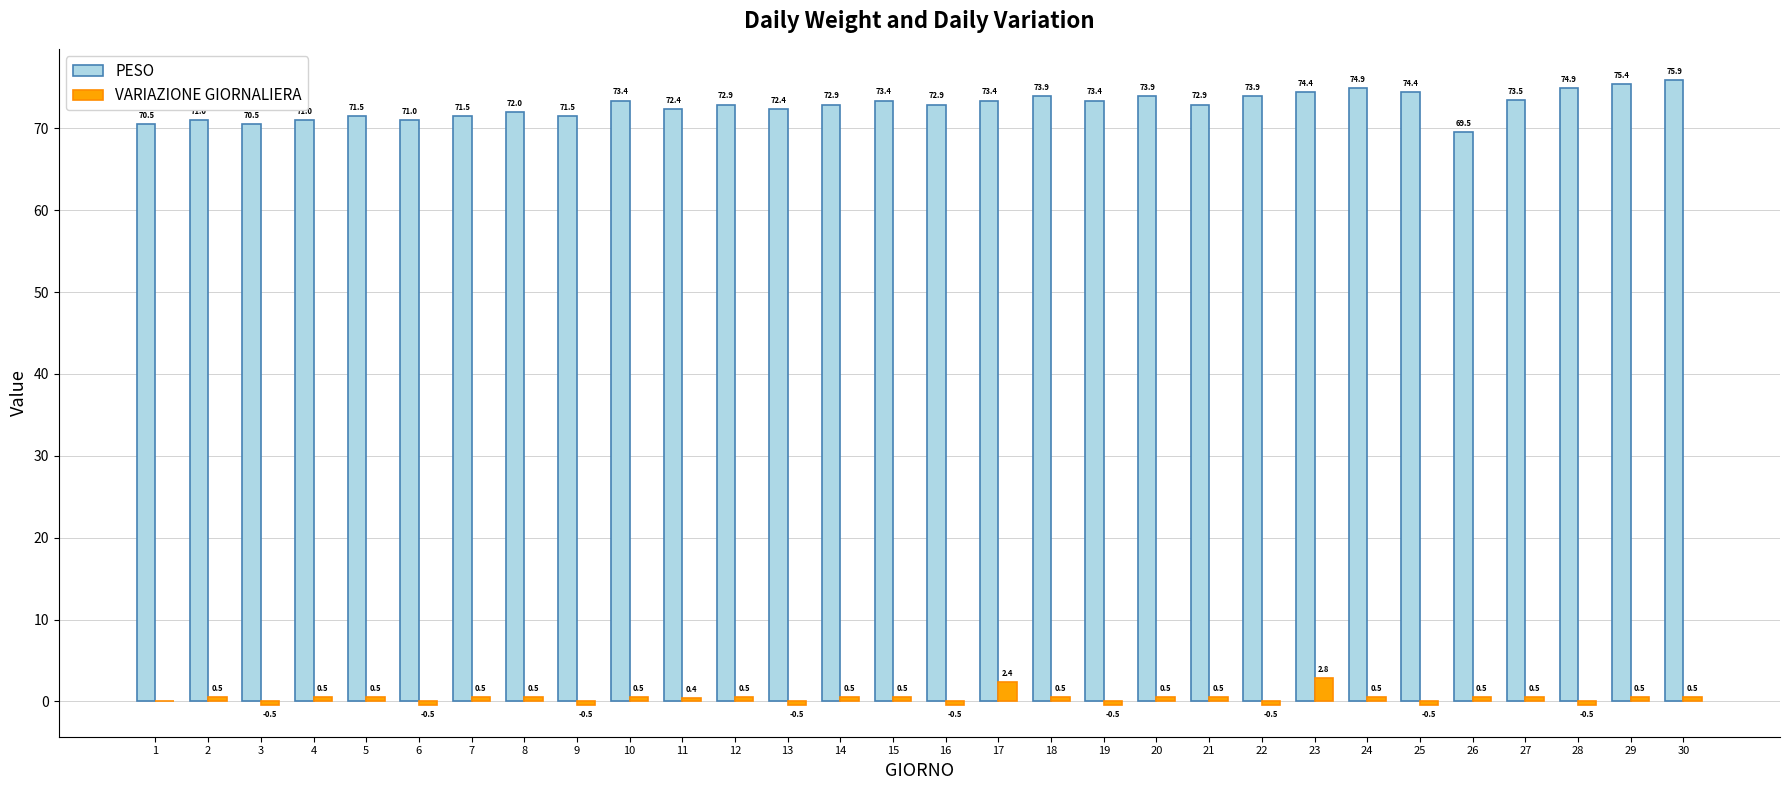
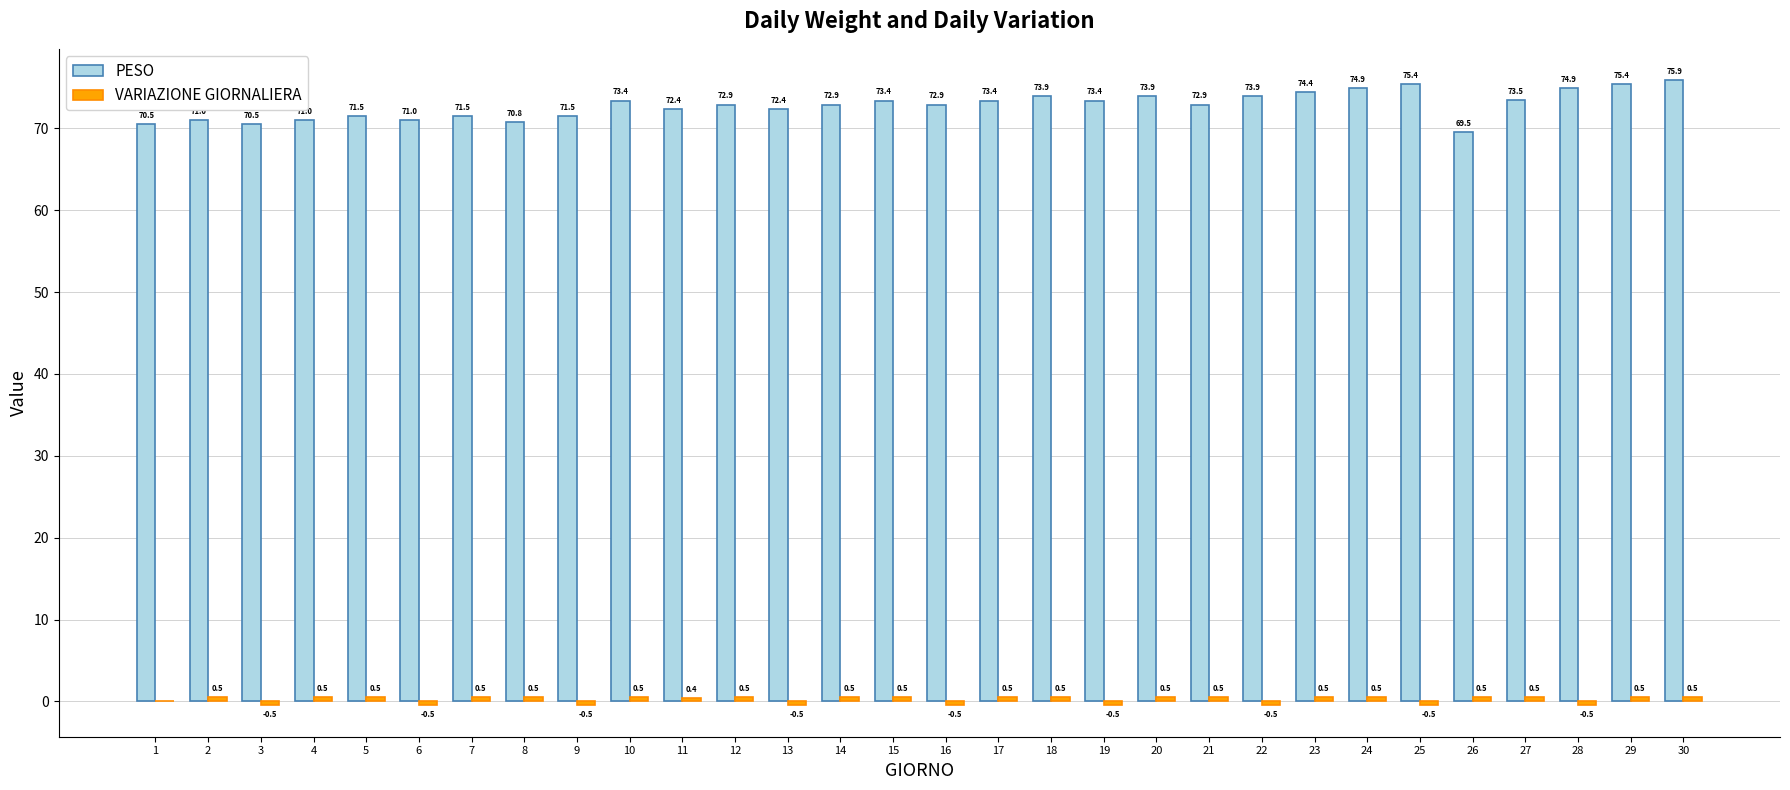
  {
    "PESO": {
      "1": 70.5,
      "3": 70.5,
      "5": 71.5,
      "6": 71.0,
      "7": 71.5,
-     "8": 72.0,
+     "8": 70.8,
      "9": 71.5,
      "10": 73.4,
      "11": 72.4,
      "12": 72.9,
      "13": 72.4,
      "14": 72.9,
      "15": 73.4,
      "16": 72.9,
      "17": 73.4,
      "18": 73.9,
      "19": 73.4,
      "20": 73.9,
      "21": 72.9,
      "22": 73.9,
      "23": 74.4,
      "24": 74.9,
-     "25": 74.4,
+     "25": 75.4,
      "26": 69.5,
      "27": 73.5,
      "28": 74.9,
      "29": 75.4,
      "30": 75.9
    },
    "VARIAZIONE GIORNALIERA": {
      "2": 0.5,
      "3": -0.5,
      "4": 0.5,
      "5": 0.5,
      "6": -0.5,
      "7": 0.5,
      "8": 0.5,
      "9": -0.5,
      "10": 0.5,
      "11": 0.4,
      "12": 0.5,
      "13": -0.5,
      "14": 0.5,
      "15": 0.5,
      "16": -0.5,
-     "17": 2.4,
+     "17": 0.5,
      "18": 0.5,
      "19": -0.5,
      "20": 0.5,
      "21": 0.5,
      "22": -0.5,
-     "23": 2.8,
+     "23": 0.5,
      "24": 0.5,
      "25": -0.5,
      "26": 0.5,
      "27": 0.5,
      "28": -0.5,
      "29": 0.5,
      "30": 0.5
    }
  }
